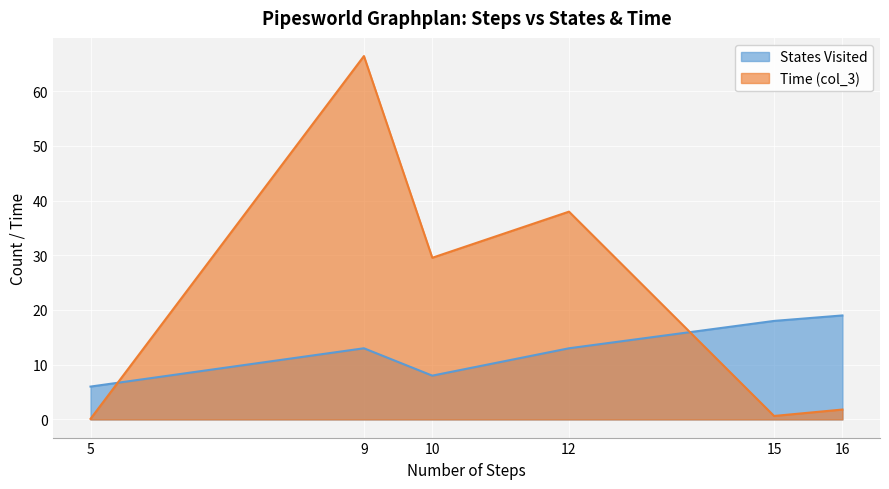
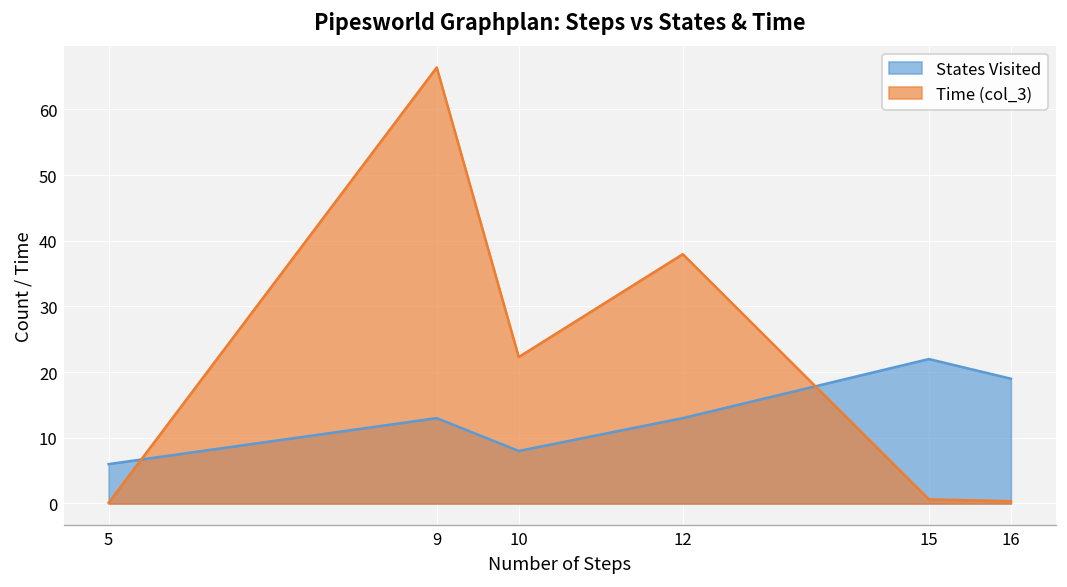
  {
    "States Visited": {
      "5": 6,
      "9": 13,
      "10": 8,
      "12": 13,
-     "15": 18,
+     "15": 22,
      "16": 19
    },
    "Time (col_3)": {
      "5": 0,
      "9": 66,
-     "10": 30,
+     "10": 22,
      "12": 38,
      "15": 1,
-     "16": 2
+     "16": 0
    }
  }
